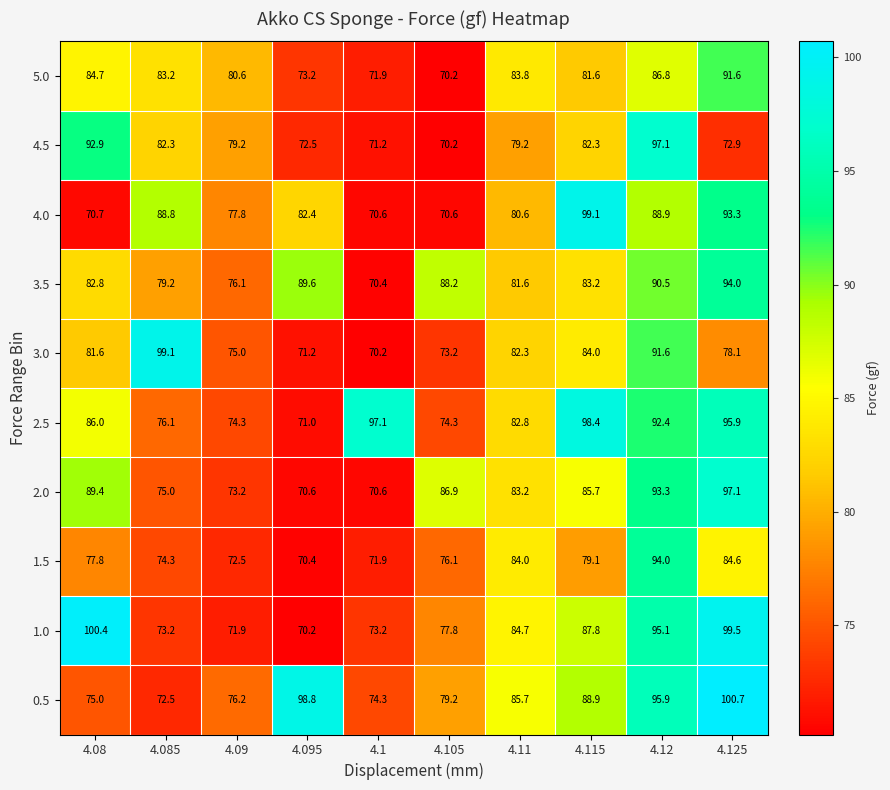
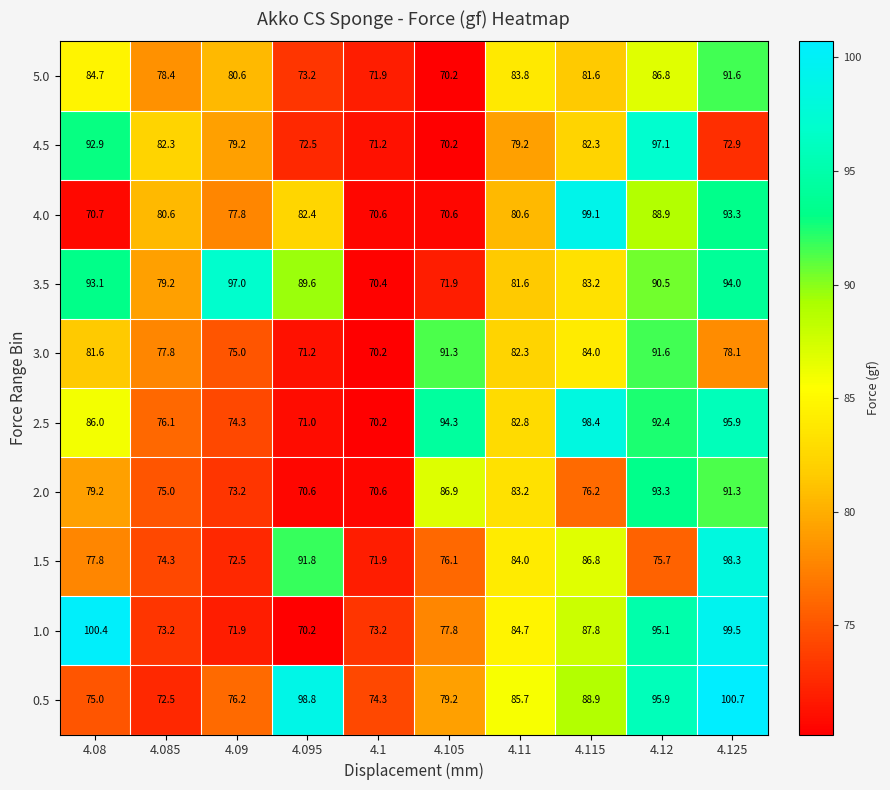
  {
    "5.0": {
      "4.08": 84.7,
-     "4.085": 83.2,
+     "4.085": 78.4,
      "4.09": 80.6,
      "4.095": 73.2,
      "4.1": 71.9,
      "4.105": 70.2,
      "4.11": 83.8,
      "4.115": 81.6,
      "4.12": 86.8,
      "4.125": 91.6
    },
    "4.5": {
      "4.08": 92.9,
      "4.085": 82.3,
      "4.09": 79.2,
      "4.095": 72.5,
      "4.1": 71.2,
      "4.105": 70.2,
      "4.11": 79.2,
      "4.115": 82.3,
      "4.12": 97.1,
      "4.125": 72.9
    },
    "4.0": {
      "4.08": 70.7,
-     "4.085": 88.8,
+     "4.085": 80.6,
      "4.09": 77.8,
      "4.095": 82.4,
      "4.1": 70.6,
      "4.105": 70.6,
      "4.11": 80.6,
      "4.115": 99.1,
      "4.12": 88.9,
      "4.125": 93.3
    },
    "3.5": {
-     "4.08": 82.8,
+     "4.08": 93.1,
      "4.085": 79.2,
-     "4.09": 76.1,
+     "4.09": 97.0,
      "4.095": 89.6,
      "4.1": 70.4,
-     "4.105": 88.2,
+     "4.105": 71.9,
      "4.11": 81.6,
      "4.115": 83.2,
      "4.12": 90.5,
      "4.125": 94.0
    },
    "3.0": {
      "4.08": 81.6,
-     "4.085": 99.1,
+     "4.085": 77.8,
      "4.09": 75.0,
      "4.095": 71.2,
      "4.1": 70.2,
-     "4.105": 73.2,
+     "4.105": 91.3,
      "4.11": 82.3,
      "4.115": 84.0,
      "4.12": 91.6,
      "4.125": 78.1
    },
    "2.5": {
      "4.08": 86.0,
      "4.085": 76.1,
      "4.09": 74.3,
      "4.095": 71.0,
-     "4.1": 97.1,
-     "4.105": 74.3,
+     "4.1": 70.2,
+     "4.105": 94.3,
      "4.11": 82.8,
      "4.115": 98.4,
      "4.12": 92.4,
      "4.125": 95.9
    },
    "2.0": {
-     "4.08": 89.4,
+     "4.08": 79.2,
      "4.085": 75.0,
      "4.09": 73.2,
      "4.095": 70.6,
      "4.1": 70.6,
      "4.105": 86.9,
      "4.11": 83.2,
-     "4.115": 85.7,
+     "4.115": 76.2,
      "4.12": 93.3,
-     "4.125": 97.1
+     "4.125": 91.3
    },
    "1.5": {
      "4.08": 77.8,
      "4.085": 74.3,
      "4.09": 72.5,
-     "4.095": 70.4,
+     "4.095": 91.8,
      "4.1": 71.9,
      "4.105": 76.1,
      "4.11": 84.0,
-     "4.115": 79.1,
-     "4.12": 94.0,
-     "4.125": 84.6
+     "4.115": 86.8,
+     "4.12": 75.7,
+     "4.125": 98.3
    },
    "1.0": {
      "4.08": 100.4,
      "4.085": 73.2,
      "4.09": 71.9,
      "4.095": 70.2,
      "4.1": 73.2,
      "4.105": 77.8,
      "4.11": 84.7,
      "4.115": 87.8,
      "4.12": 95.1,
      "4.125": 99.5
    },
    "0.5": {
      "4.08": 75.0,
      "4.085": 72.5,
      "4.09": 76.2,
      "4.095": 98.8,
      "4.1": 74.3,
      "4.105": 79.2,
      "4.11": 85.7,
      "4.115": 88.9,
      "4.12": 95.9,
      "4.125": 100.7
    }
  }
